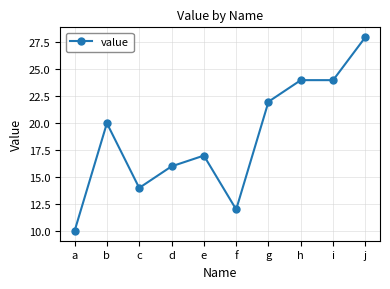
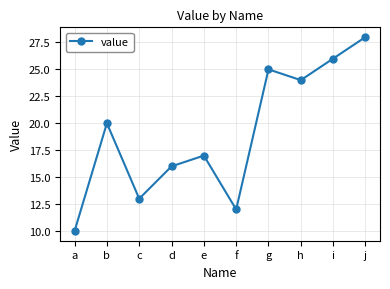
  {
    "a": 10,
    "b": 20,
-   "c": 14,
+   "c": 13,
    "d": 16,
    "e": 17,
    "f": 12,
-   "g": 22,
+   "g": 25,
    "h": 24,
-   "i": 24,
+   "i": 26,
    "j": 28
  }
